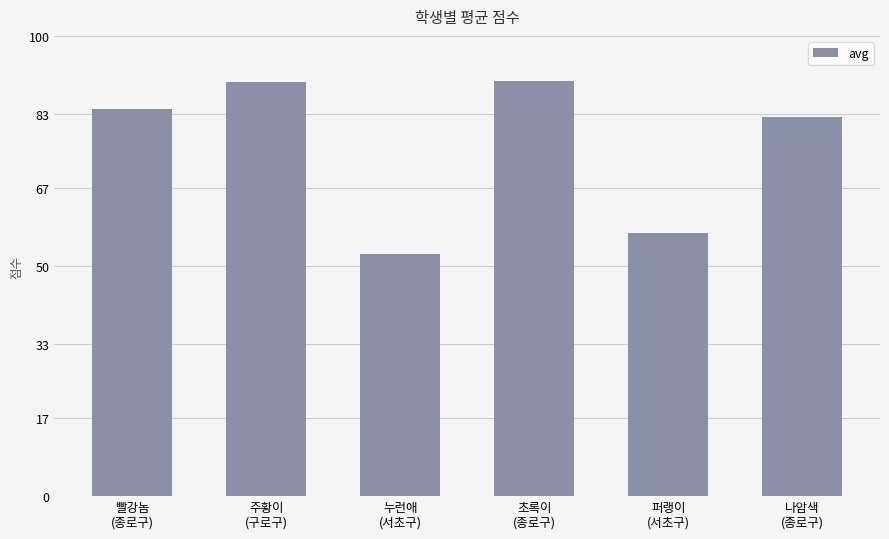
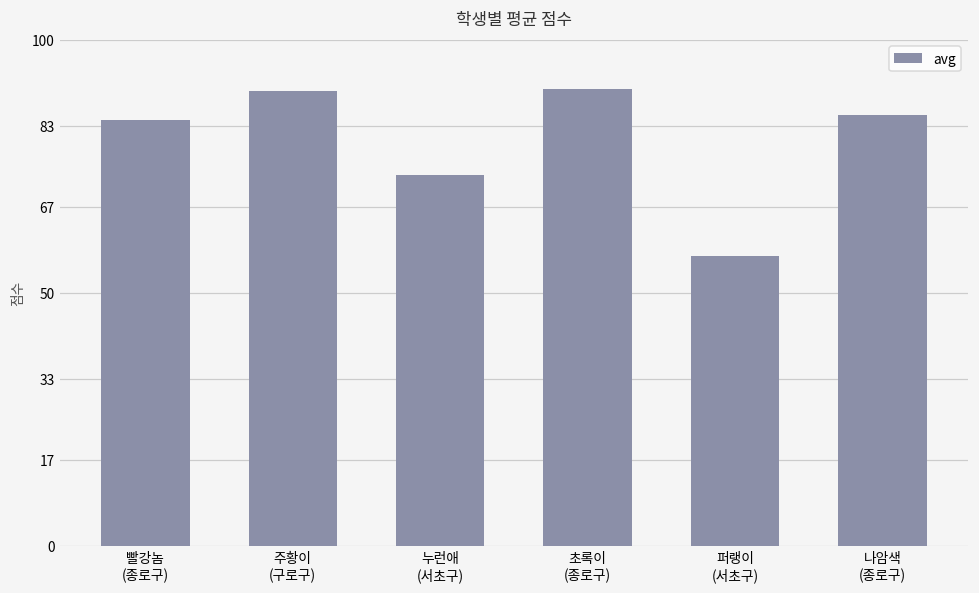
  {
    "빨강놈 (종로구)": 84,
    "주황이 (구로구)": 90,
-   "누런애 (서초구)": 53,
+   "누런애 (서초구)": 73,
    "초록이 (종로구)": 90,
    "퍼랭이 (서초구)": 57,
-   "나암색 (종로구)": 82
+   "나암색 (종로구)": 85
  }
